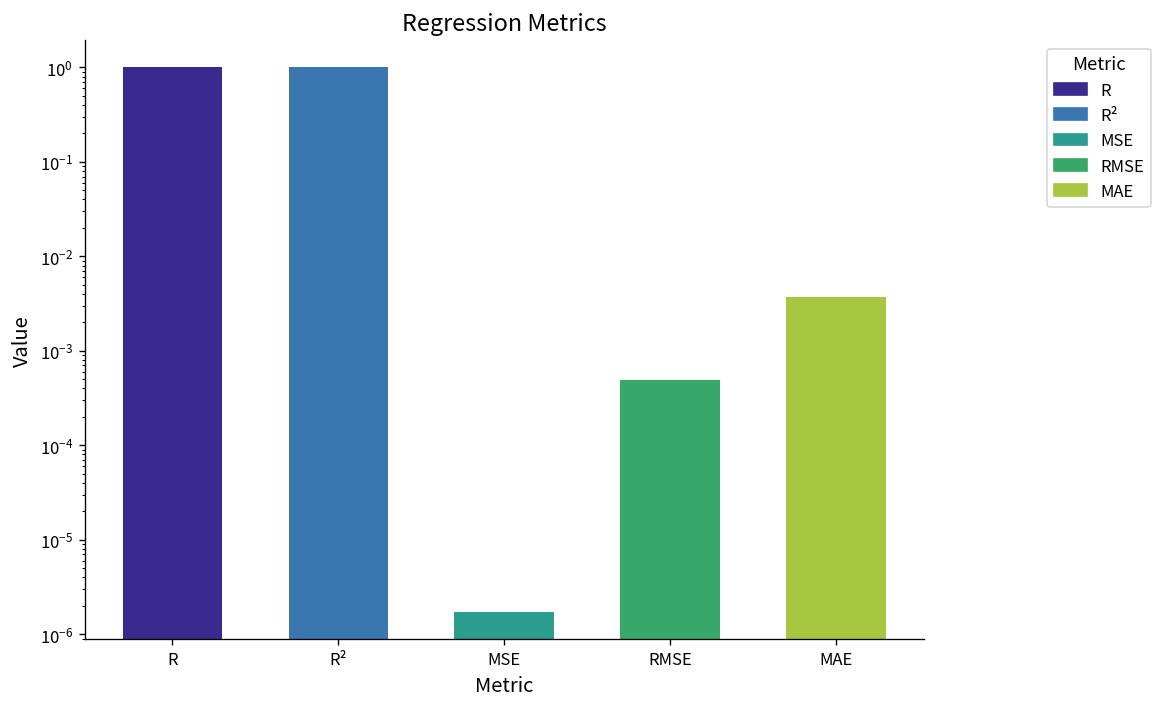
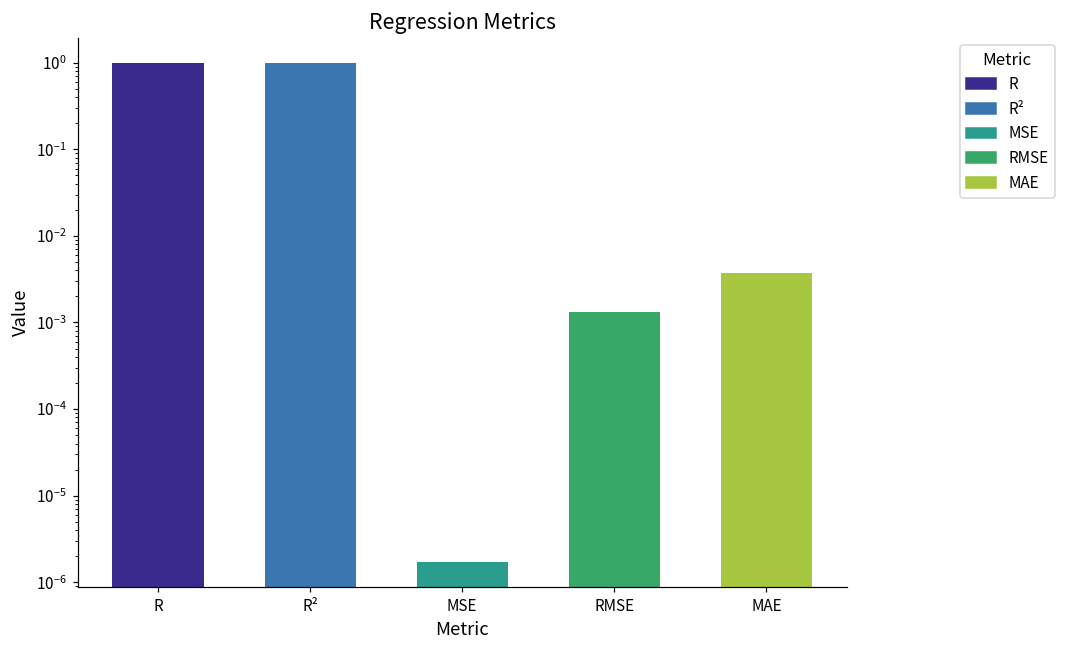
  {
    "R": 1.0,
    "R²": 1.0,
    "MSE": 0.0000017,
-   "RMSE": 0.0005,
+   "RMSE": 0.0013,
    "MAE": 0.004
  }
